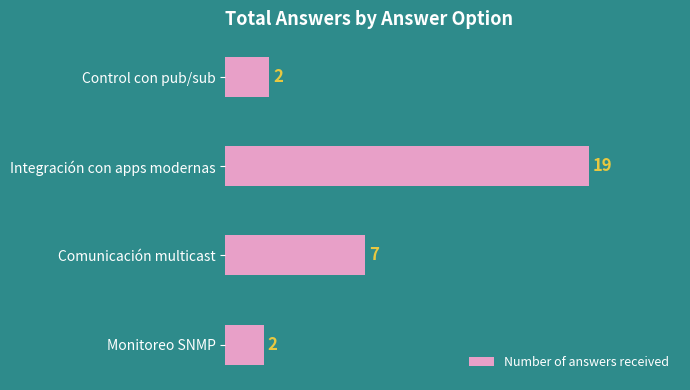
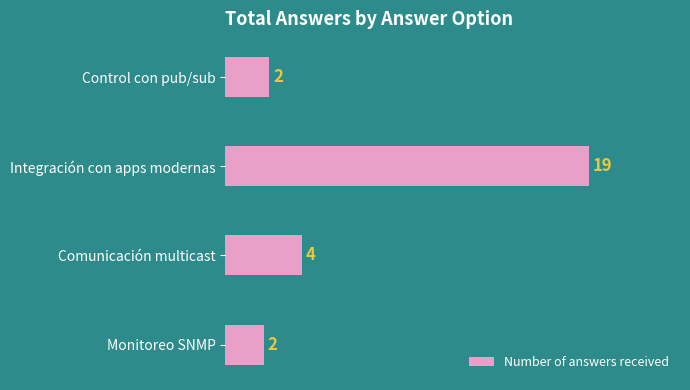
  {
    "Control con pub/sub": 2,
    "Integración con apps modernas": 19,
-   "Comunicación multicast": 7,
+   "Comunicación multicast": 4,
    "Monitoreo SNMP": 2
  }
